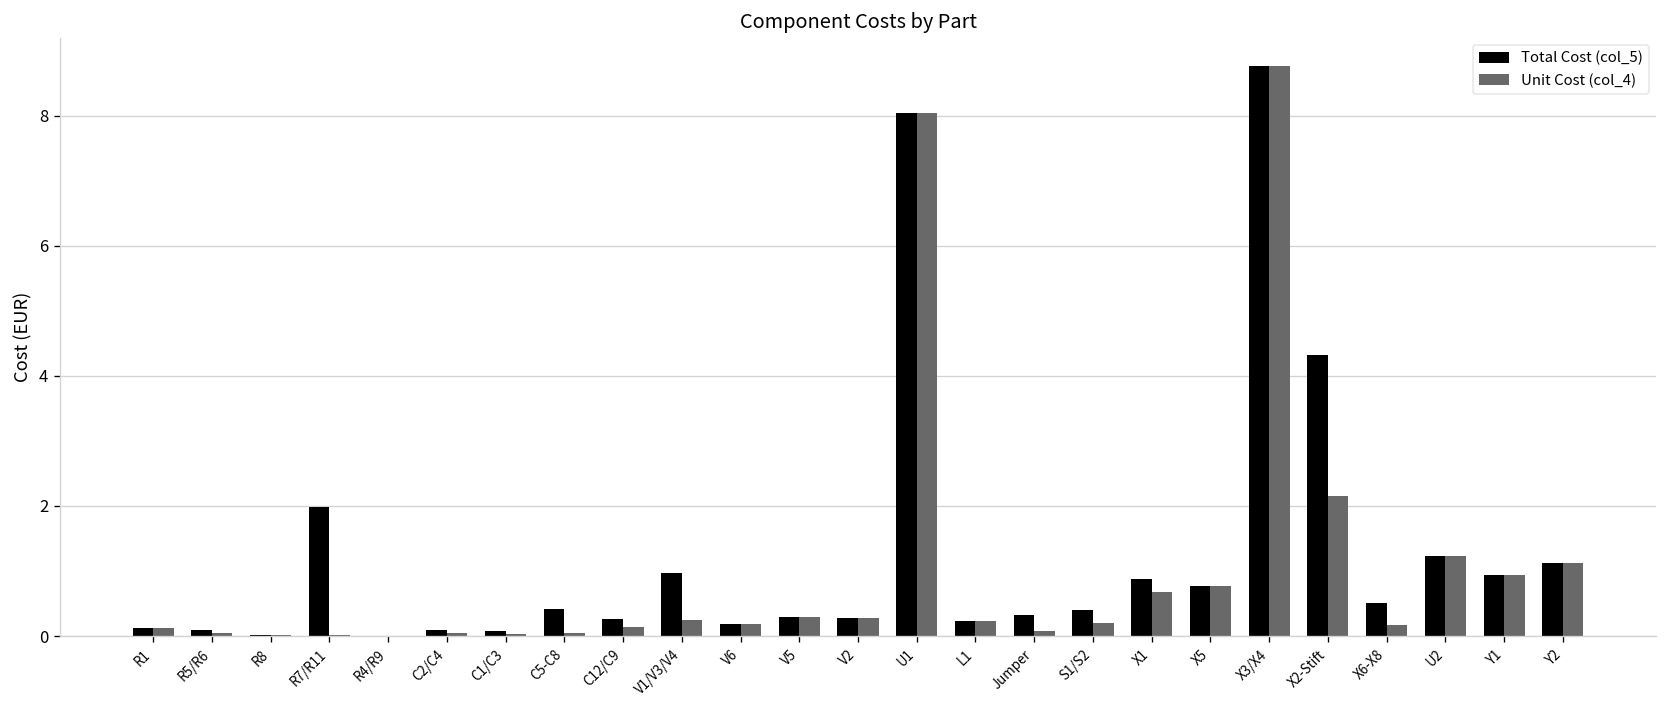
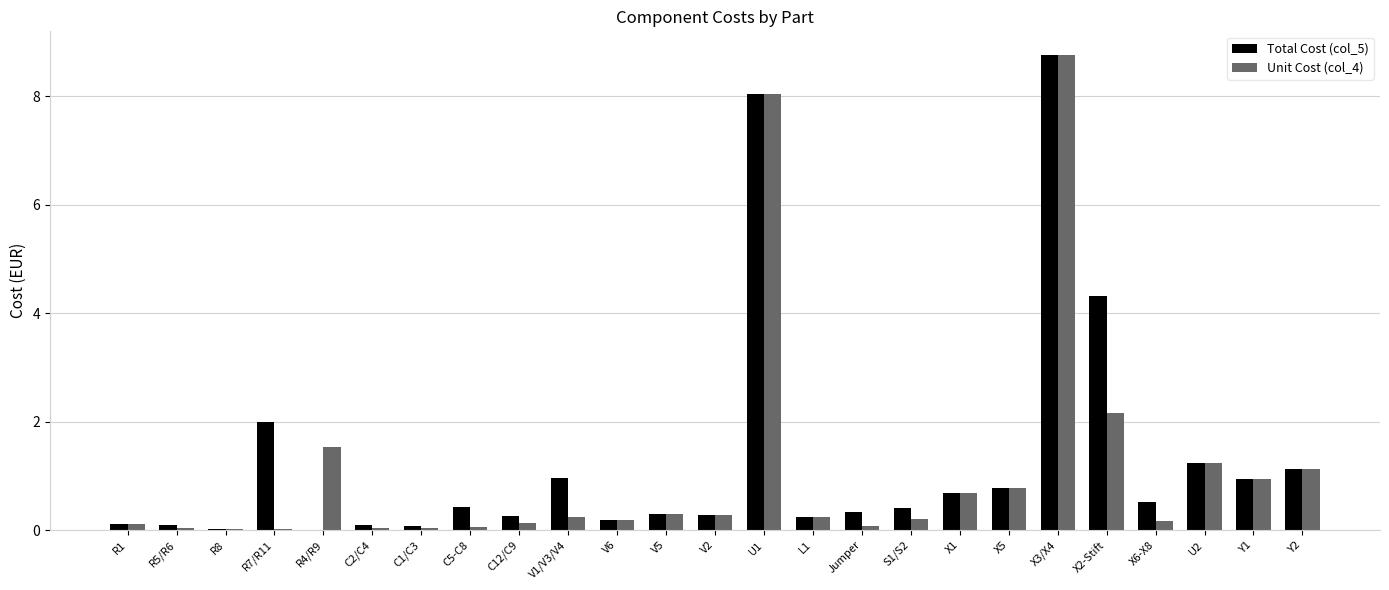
  {
    "Total Cost (col_5)": {
      "R1": 0.1,
      "R5/R6": 0.1,
      "R7/R11": 2.0,
      "C2/C4": 0.1,
      "C1/C3": 0.1,
      "C5-C8": 0.4,
      "C12/C9": 0.3,
      "V1/V3/V4": 1.0,
      "V6": 0.2,
      "V5": 0.3,
      "V2": 0.3,
      "U1": 8.0,
      "L1": 0.2,
      "Jumper": 0.3,
      "S1/S2": 0.4,
-     "X1": 0.9,
+     "X1": 0.7,
      "X5": 0.8,
      "X3/X4": 8.8,
      "X2-Stift": 4.3,
      "X6-X8": 0.5,
      "U2": 1.2,
      "Y1": 0.9,
      "Y2": 1.1
    },
    "Unit Cost (col_4)": {
      "R1": 0.1,
-     "R4/R9": 0.0,
+     "R4/R9": 1.5,
      "C5-C8": 0.1,
      "C12/C9": 0.1,
      "V1/V3/V4": 0.2,
      "V6": 0.2,
      "V5": 0.3,
      "V2": 0.3,
      "U1": 8.0,
      "L1": 0.2,
      "Jumper": 0.1,
      "S1/S2": 0.2,
      "X1": 0.7,
      "X5": 0.8,
      "X3/X4": 8.8,
      "X2-Stift": 2.2,
      "X6-X8": 0.2,
      "U2": 1.2,
      "Y1": 0.9,
      "Y2": 1.1
    }
  }
